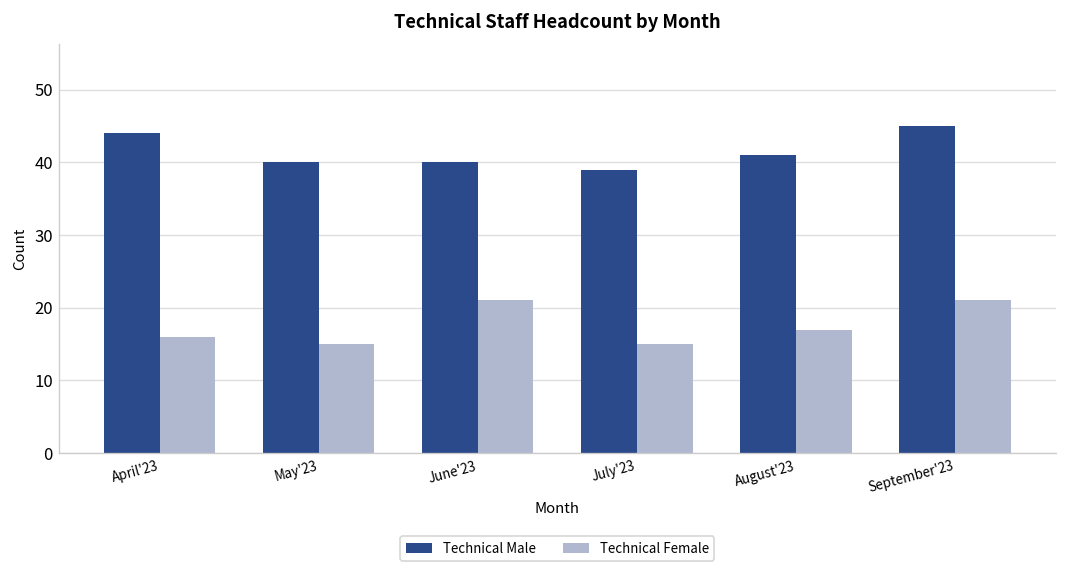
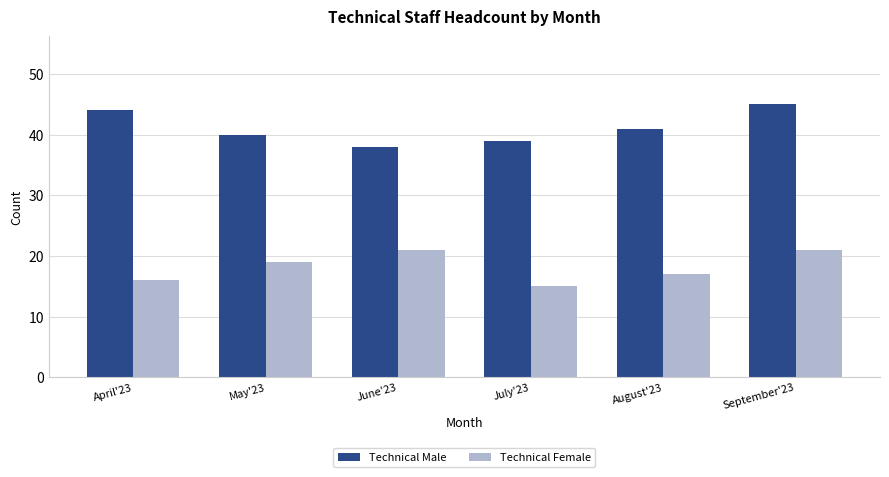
  {
    "Technical Male": {
      "April'23": 44,
      "May'23": 40,
-     "June'23": 40,
+     "June'23": 38,
      "July'23": 39,
      "August'23": 41,
      "September'23": 45
    },
    "Technical Female": {
      "April'23": 16,
-     "May'23": 15,
+     "May'23": 19,
      "June'23": 21,
      "July'23": 15,
      "August'23": 17,
      "September'23": 21
    }
  }
